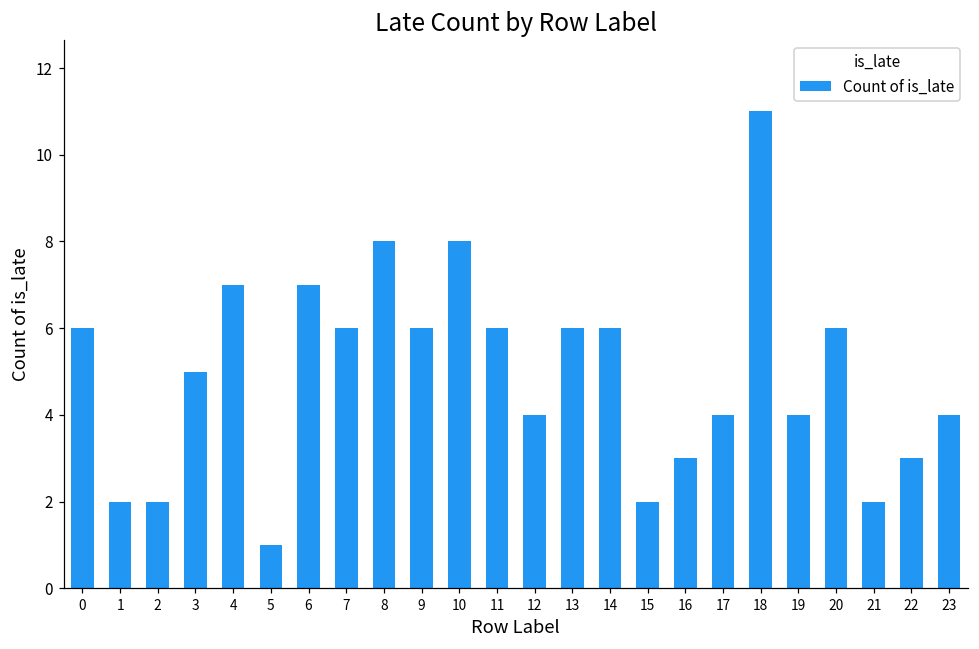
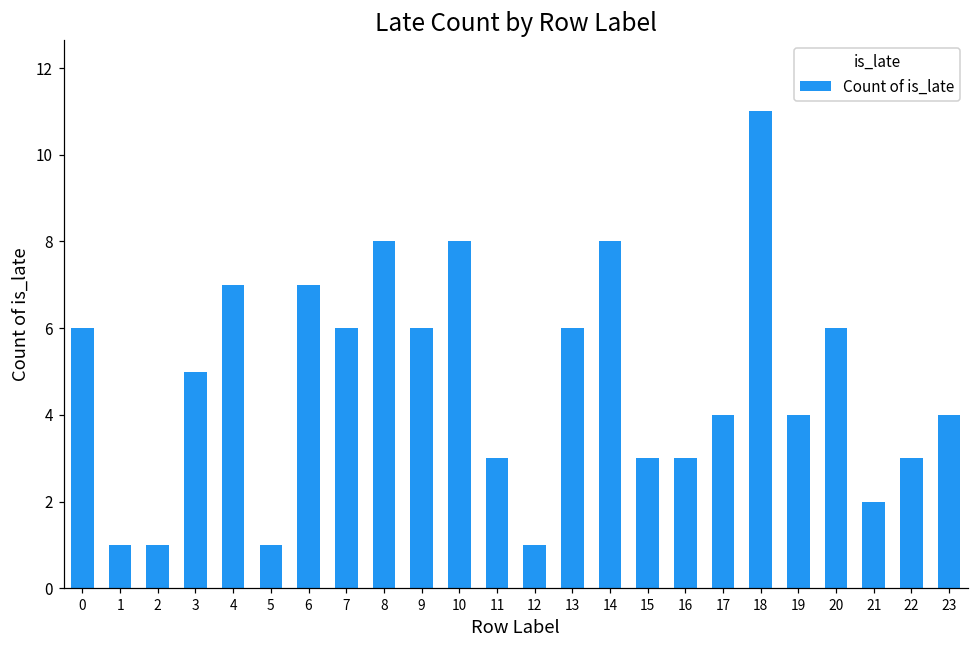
  {
    "0": 6,
-   "1": 2,
-   "2": 2,
+   "1": 1,
+   "2": 1,
    "3": 5,
    "4": 7,
    "5": 1,
    "6": 7,
    "7": 6,
    "8": 8,
    "9": 6,
    "10": 8,
-   "11": 6,
-   "12": 4,
+   "11": 3,
+   "12": 1,
    "13": 6,
-   "14": 6,
-   "15": 2,
+   "14": 8,
+   "15": 3,
    "16": 3,
    "17": 4,
    "18": 11,
    "19": 4,
    "20": 6,
    "21": 2,
    "22": 3,
    "23": 4
  }
